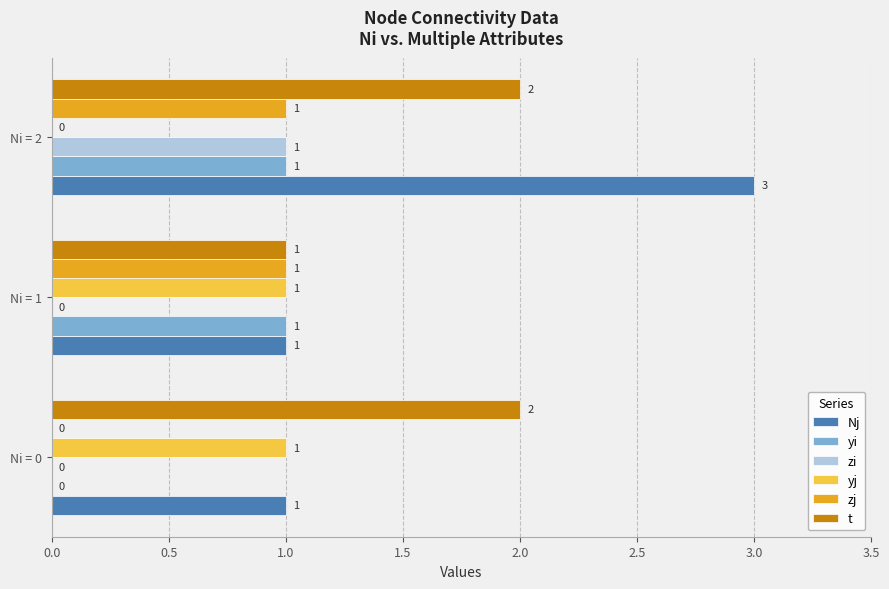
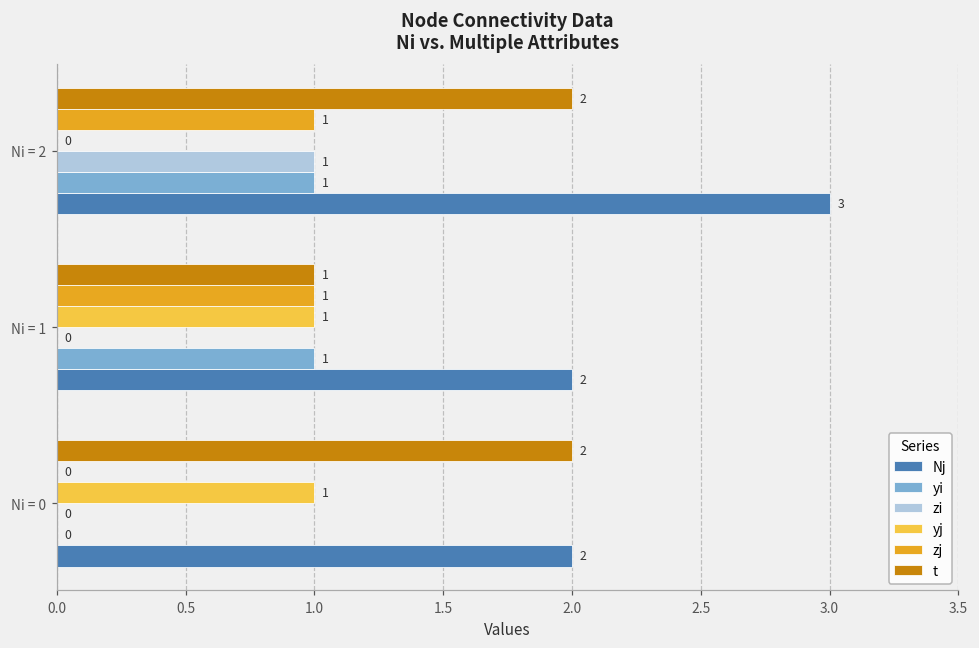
  {
    "Nj": {
      "Ni = 2": 3,
-     "Ni = 1": 1,
-     "Ni = 0": 1
+     "Ni = 1": 2,
+     "Ni = 0": 2
    },
    "yi": {
      "Ni = 2": 1,
      "Ni = 1": 1,
      "Ni = 0": 0
    },
    "zi": {
      "Ni = 2": 1,
      "Ni = 1": 0,
      "Ni = 0": 0
    }
  }
